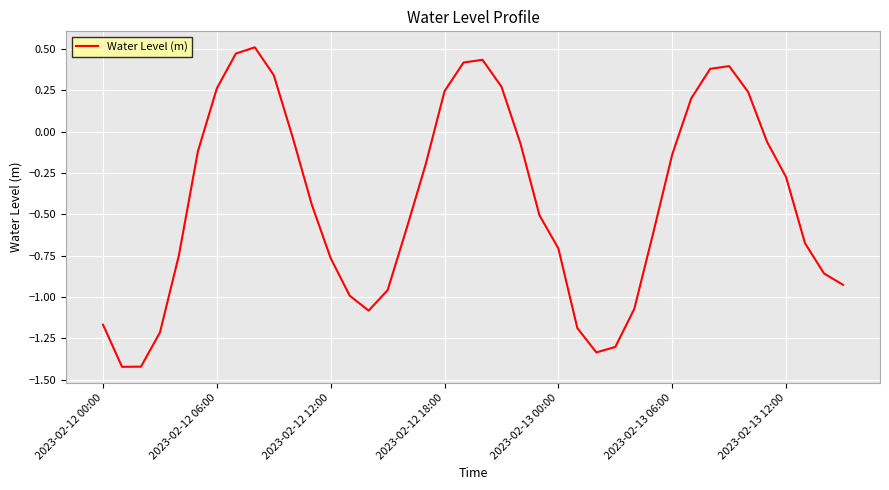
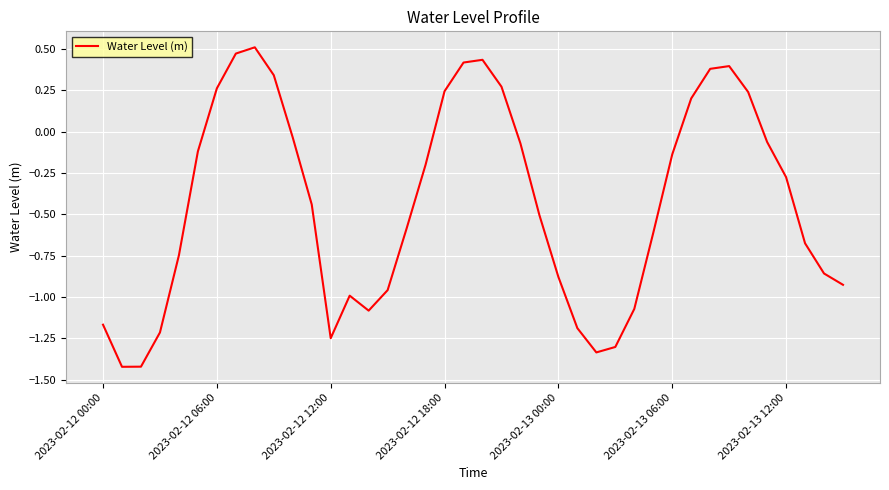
  {
    "2023-02-12 00:00": -1.17,
    "2023-02-12 06:00": 0.26,
-   "2023-02-12 12:00": -0.77,
+   "2023-02-12 12:00": -1.25,
    "2023-02-12 18:00": 0.24,
-   "2023-02-13 00:00": -0.71,
+   "2023-02-13 00:00": -0.88,
    "2023-02-13 06:00": -0.14,
    "2023-02-13 12:00": -0.28
  }
